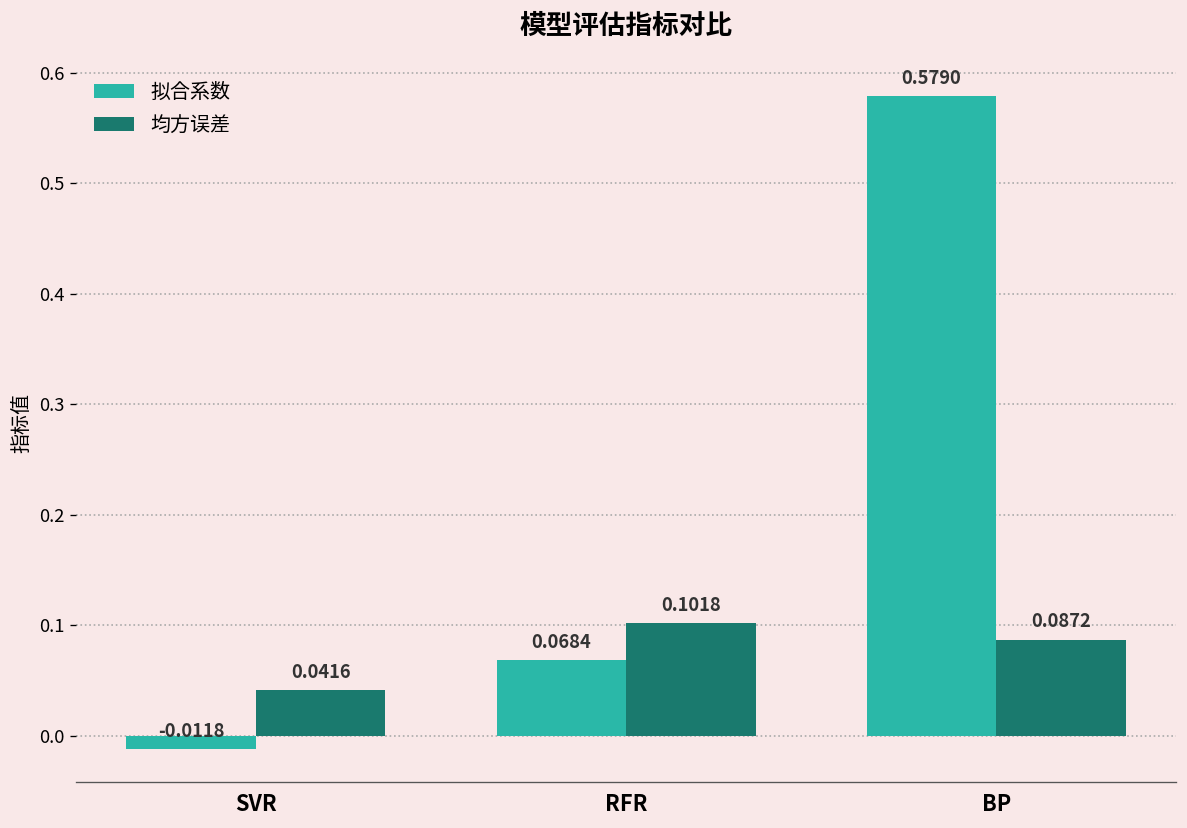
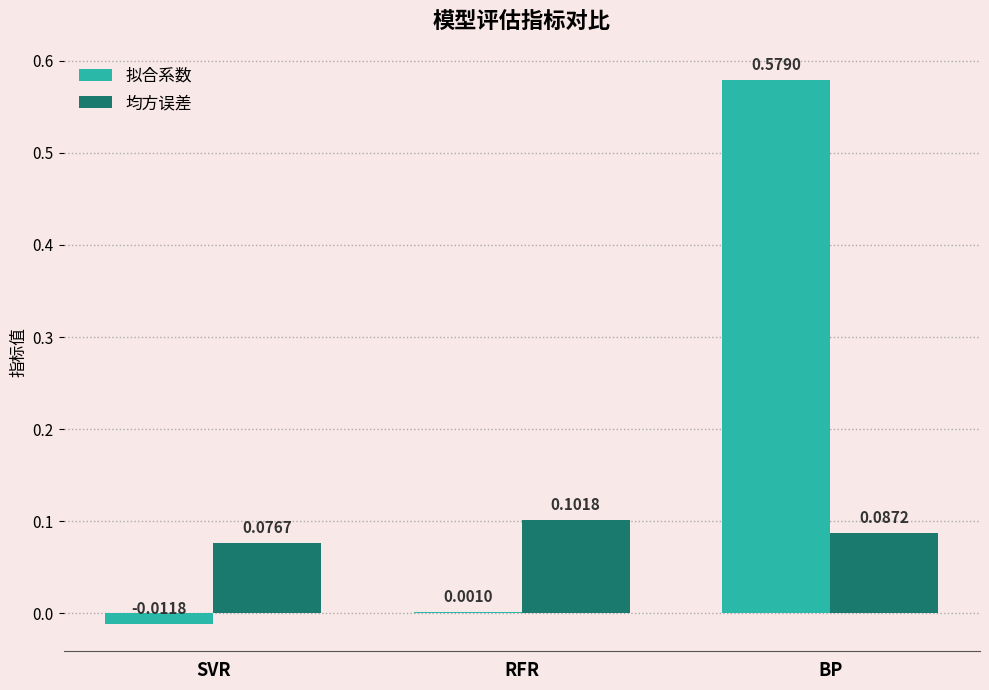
  {
    "拟合系数": {
      "SVR": -0.0118,
-     "RFR": 0.0684,
+     "RFR": 0.0010,
      "BP": 0.5790
    },
    "均方误差": {
-     "SVR": 0.0416,
+     "SVR": 0.0767,
      "RFR": 0.1018,
      "BP": 0.0872
    }
  }
